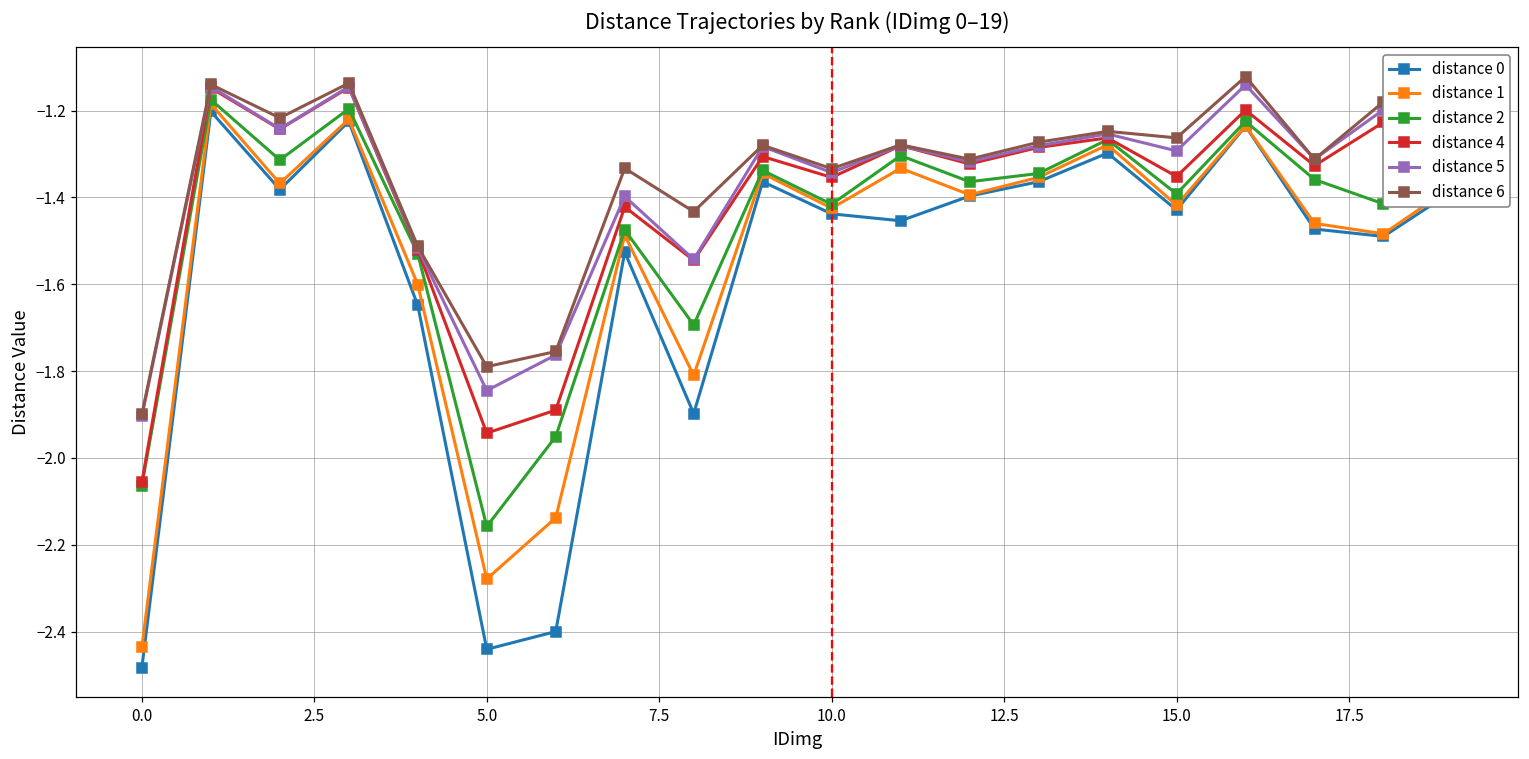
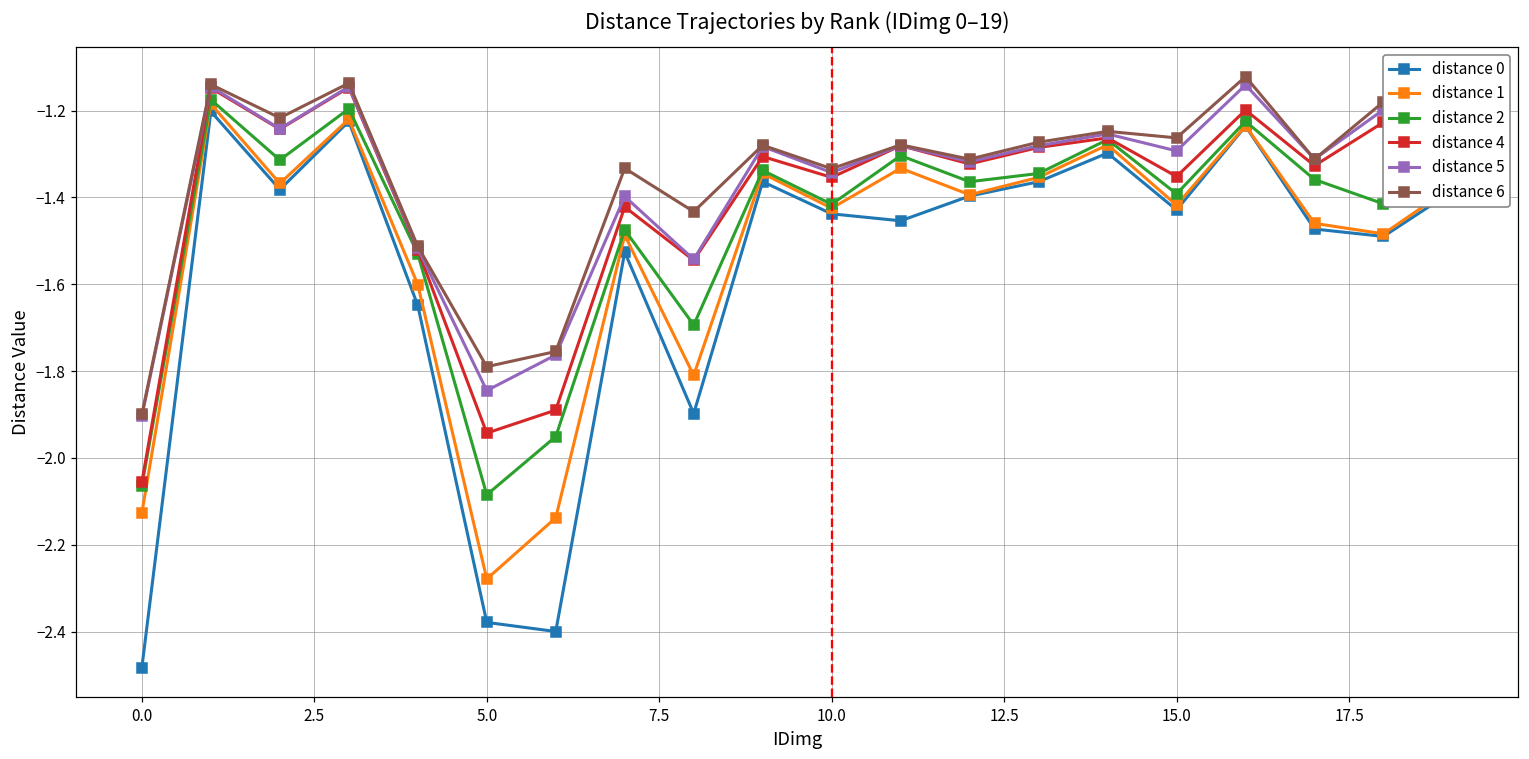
  {
    "distance 0": {
      "0.0": -2.48,
-     "5.0": -2.44,
+     "5.0": -2.38,
      "10.0": -1.44,
      "15.0": -1.43
    },
    "distance 1": {
-     "0.0": -2.44,
+     "0.0": -2.13,
      "5.0": -2.28,
      "10.0": -1.43,
      "15.0": -1.42
    },
    "distance 2": {
      "0.0": -2.06,
-     "5.0": -2.16,
+     "5.0": -2.09,
      "10.0": -1.42,
      "15.0": -1.39
    },
    "distance 4": {
      "0.0": -2.06,
      "5.0": -1.94,
      "10.0": -1.35,
      "15.0": -1.35
    },
    "distance 5": {
      "5.0": -1.85,
      "10.0": -1.34,
      "15.0": -1.29
    },
    "distance 6": {
      "5.0": -1.79,
      "10.0": -1.33,
      "15.0": -1.26
    }
  }
